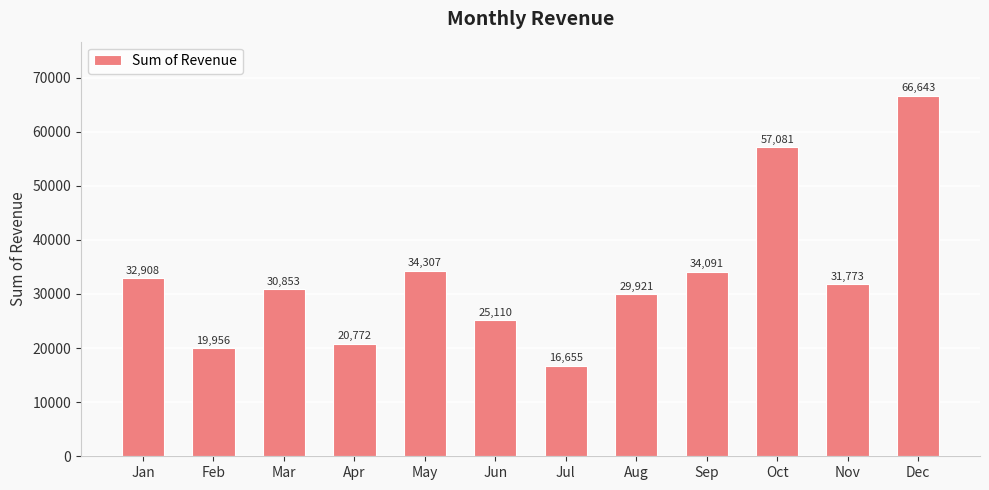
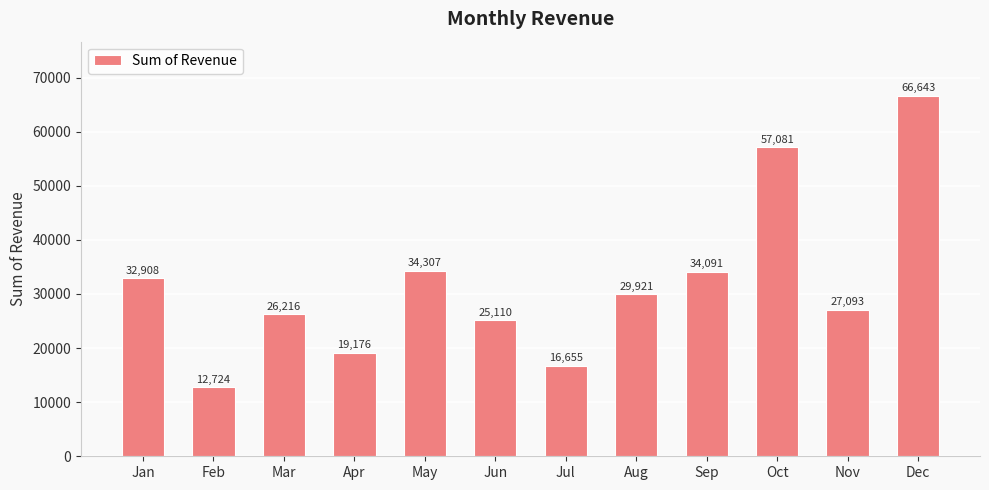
  {
    "Jan": "32,908",
-   "Feb": "19,956",
-   "Mar": "30,853",
-   "Apr": "20,772",
+   "Feb": "12,724",
+   "Mar": "26,216",
+   "Apr": "19,176",
    "May": "34,307",
    "Jun": "25,110",
    "Jul": "16,655",
    "Aug": "29,921",
    "Sep": "34,091",
    "Oct": "57,081",
-   "Nov": "31,773",
+   "Nov": "27,093",
    "Dec": "66,643"
  }
